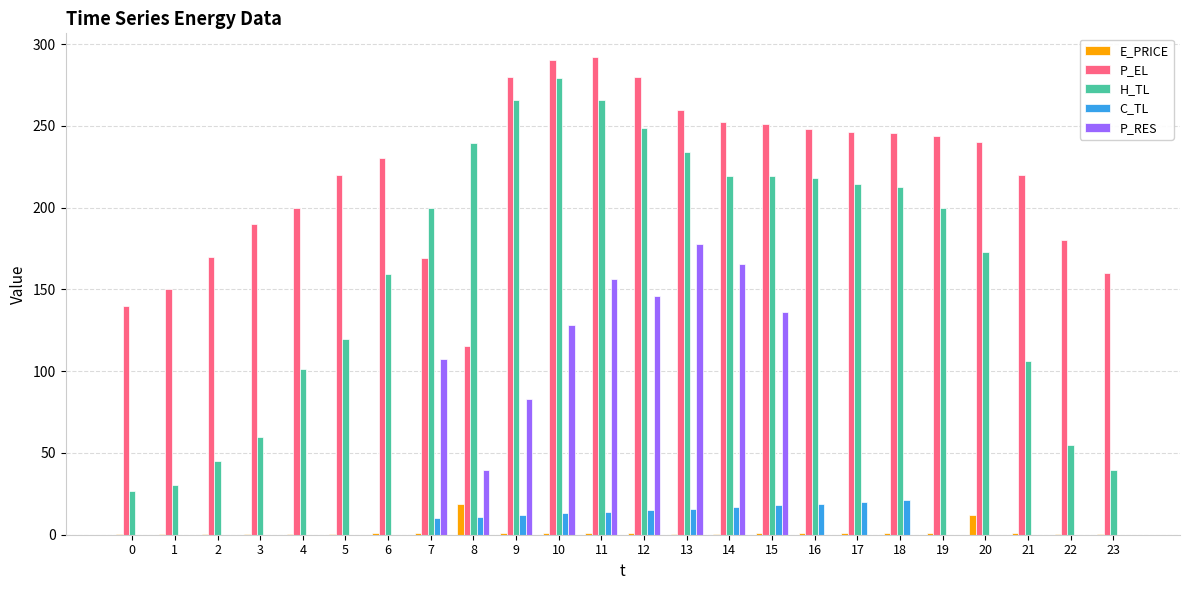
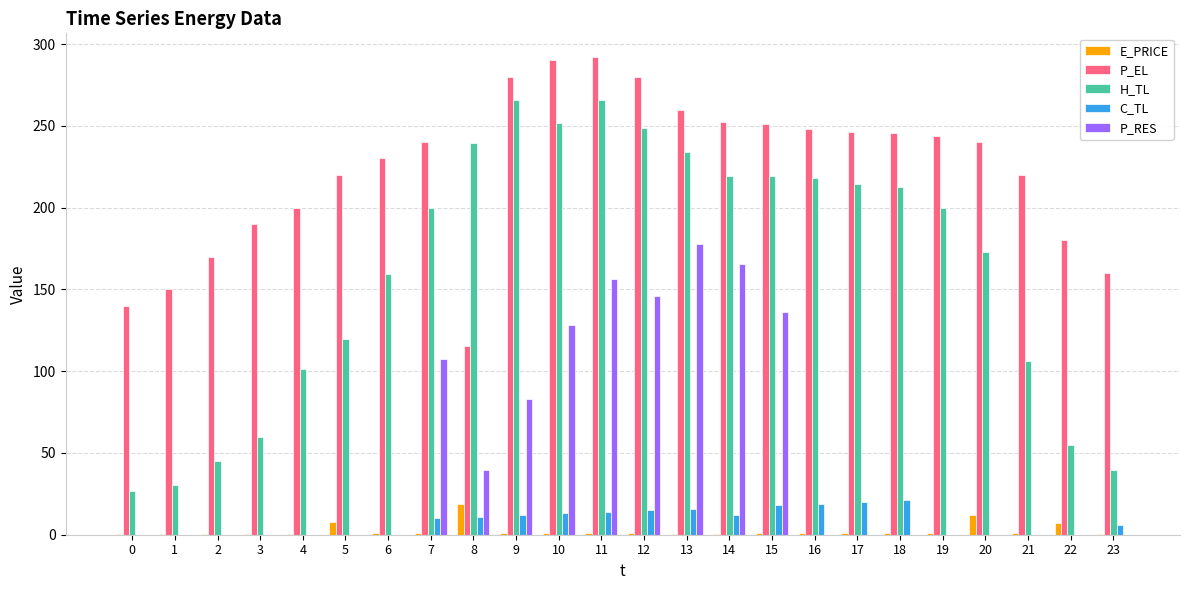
  {
    "E_PRICE": {
-     "5": 0,
+     "5": 8,
      "8": 19,
      "20": 12,
-     "22": 0
+     "22": 7
    },
    "P_EL": {
      "0": 140,
      "1": 150,
      "2": 170,
      "3": 190,
      "4": 200,
      "5": 220,
      "6": 230,
-     "7": 169,
+     "7": 240,
      "8": 115,
      "9": 280,
      "10": 290,
      "11": 292,
      "12": 280,
      "13": 260,
      "14": 252,
      "15": 251,
      "16": 248,
      "17": 246,
      "18": 246,
      "19": 244,
      "20": 240,
      "21": 220,
      "22": 180,
      "23": 160
    },
    "H_TL": {
      "0": 27,
      "1": 31,
      "2": 45,
      "3": 60,
      "4": 101,
      "5": 120,
      "6": 160,
      "7": 200,
      "8": 239,
      "9": 266,
-     "10": 279,
+     "10": 252,
      "11": 266,
      "12": 249,
      "13": 234,
      "14": 219,
      "15": 219,
      "16": 218,
      "17": 214,
      "18": 213,
      "19": 200,
      "20": 173,
      "21": 106,
      "22": 55,
      "23": 40
    },
    "C_TL": {
      "0": 0,
      "1": 0,
      "2": 0,
      "3": 0,
      "4": 0,
      "5": 0,
      "6": 0,
      "7": 10,
      "8": 11,
      "9": 12,
      "10": 13,
      "11": 14,
      "12": 15,
      "13": 16,
-     "14": 17,
+     "14": 12,
      "15": 18,
      "16": 19,
      "17": 20,
      "18": 21,
      "19": 0,
      "20": 0,
      "21": 0,
      "22": 0,
-     "23": 0
+     "23": 6
    },
    "P_RES": {
      "0": 0,
      "1": 0,
      "2": 0,
      "3": 0,
      "4": 0,
      "5": 0,
      "6": 0,
      "7": 107,
      "8": 39,
      "9": 83,
      "10": 128,
      "11": 157,
      "12": 146,
      "13": 178,
      "14": 166,
      "15": 136,
      "16": 0,
      "17": 0,
      "18": 0,
      "19": 0,
      "20": 0,
      "21": 0,
      "22": 0,
      "23": 0
    }
  }
